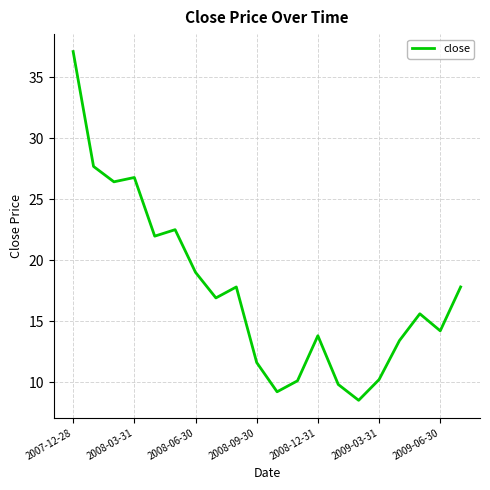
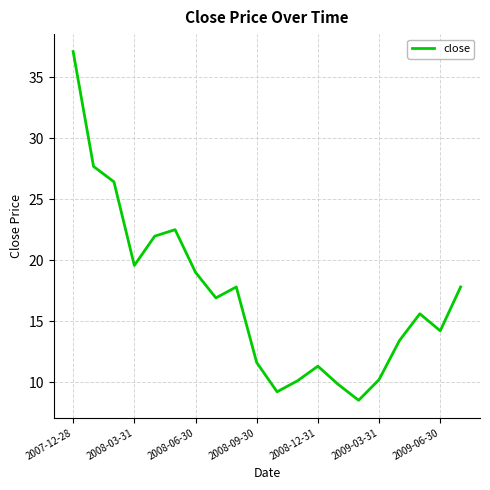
  {
    "2007-12-28": 37.1,
-   "2008-03-31": 26.8,
+   "2008-03-31": 19.6,
    "2008-06-30": 19.0,
    "2008-09-30": 11.6,
-   "2008-12-31": 13.8,
+   "2008-12-31": 11.3,
    "2009-03-31": 10.2,
    "2009-06-30": 14.2
  }
